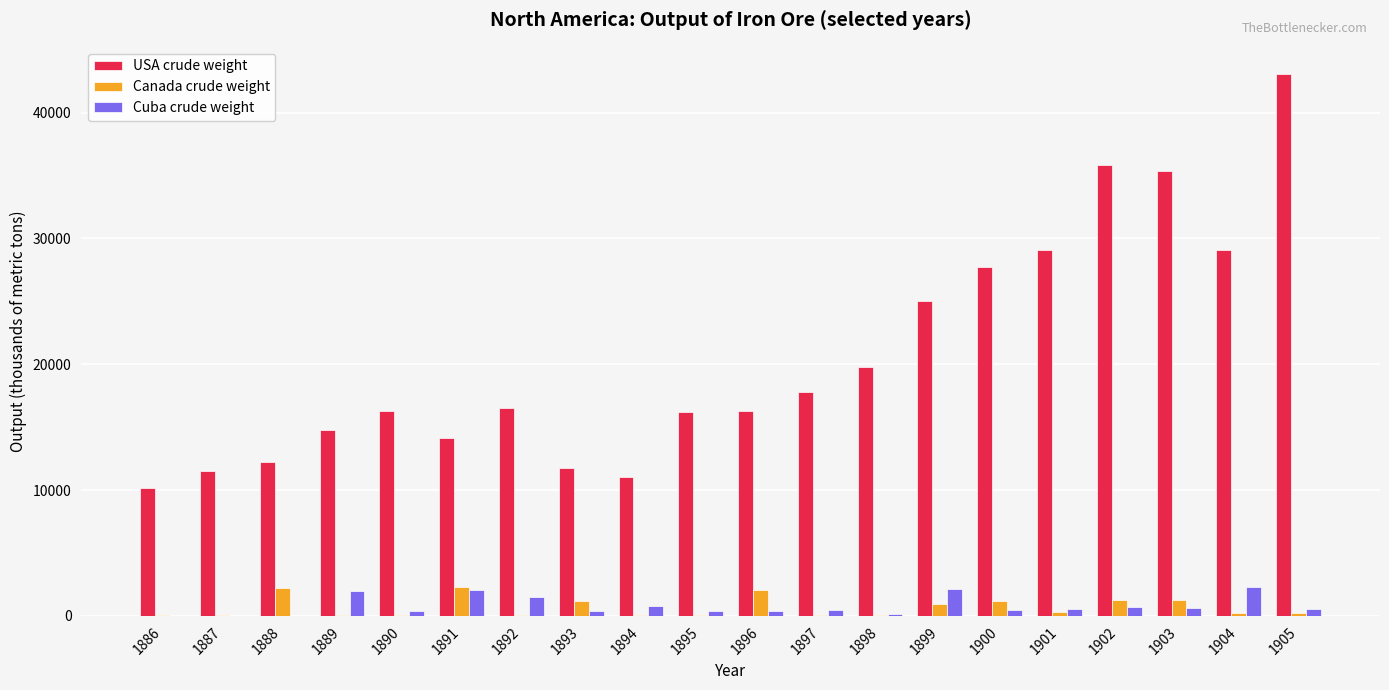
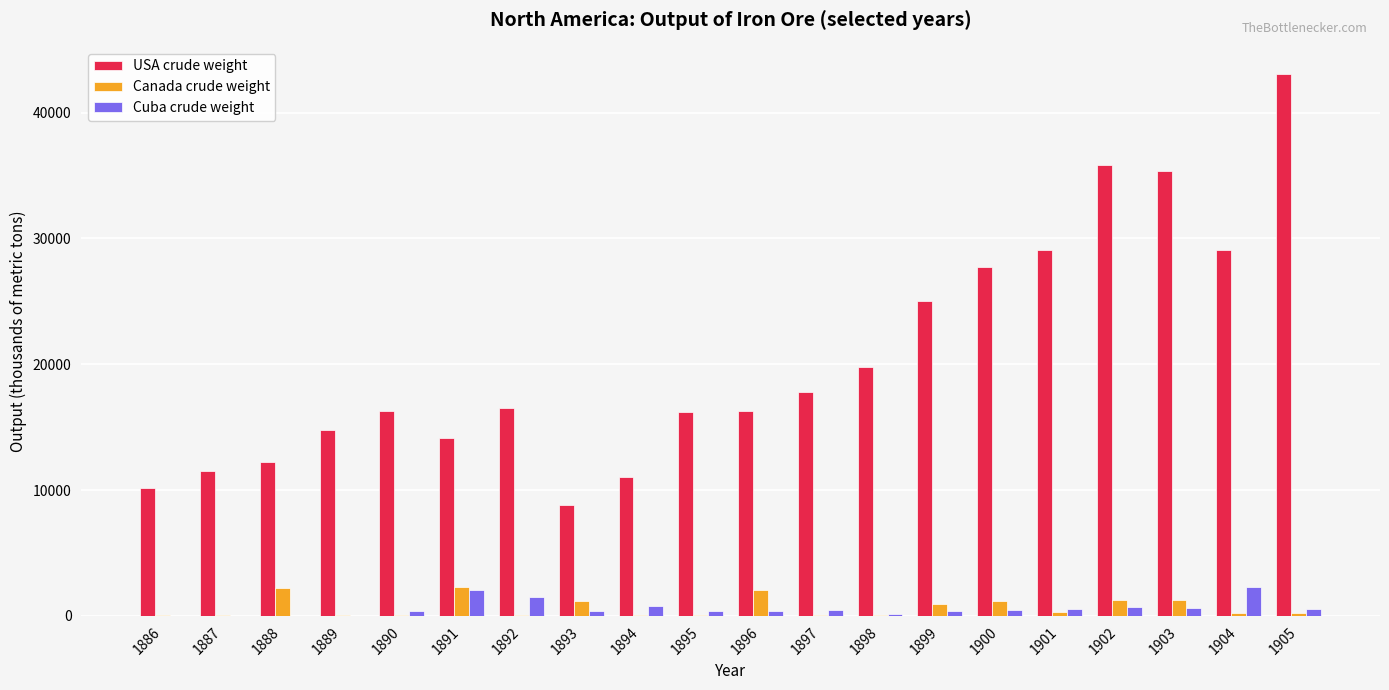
  {
    "USA crude weight": {
      "1886": 10200,
      "1887": 11500,
      "1888": 12300,
      "1889": 14800,
      "1890": 16300,
      "1891": 14100,
      "1892": 16600,
-     "1893": 11800,
+     "1893": 8800,
      "1894": 11000,
      "1895": 16200,
      "1896": 16300,
      "1897": 17800,
      "1898": 19700,
      "1899": 25000,
      "1900": 27700,
      "1901": 29100,
      "1902": 35900,
      "1903": 35400,
      "1904": 29100,
      "1905": 43100
    },
    "Canada crude weight": {
      "1888": 2200,
      "1891": 2300,
      "1893": 1200,
      "1896": 2000,
      "1899": 900,
      "1900": 1200,
      "1901": 300,
      "1902": 1300,
      "1903": 1300,
      "1904": 200,
      "1905": 300
    },
    "Cuba crude weight": {
      "1886": 0,
      "1887": 0,
      "1888": 0,
-     "1889": 2000,
+     "1889": 0,
      "1890": 400,
      "1891": 2000,
      "1892": 1500,
      "1893": 400,
      "1894": 800,
      "1895": 400,
      "1896": 400,
      "1897": 500,
-     "1899": 2200,
+     "1899": 400,
      "1900": 500,
      "1901": 600,
      "1902": 700,
      "1903": 600,
      "1904": 2300,
      "1905": 600
    }
  }
